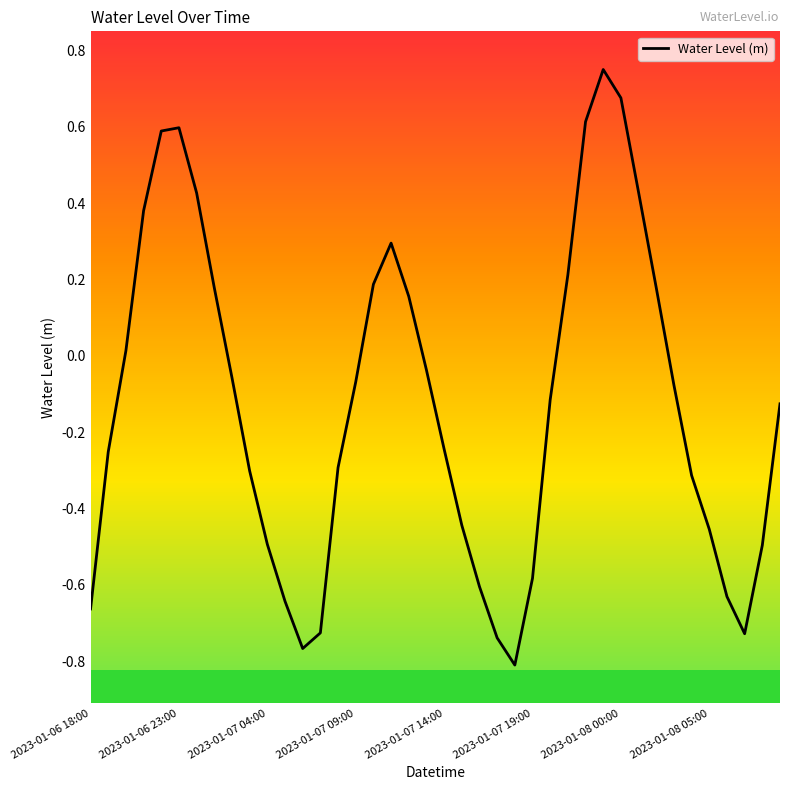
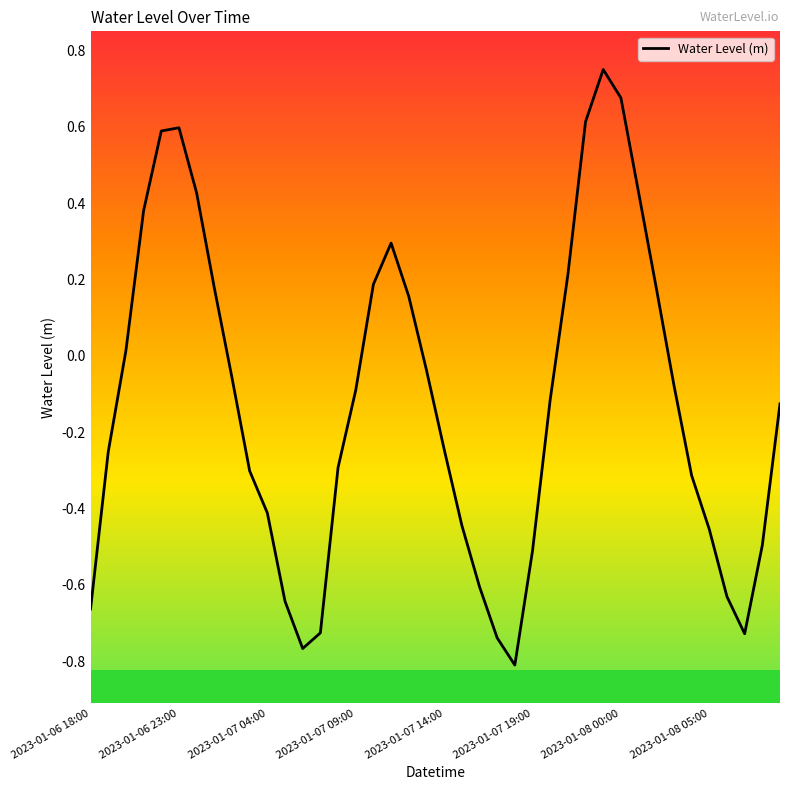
  {
    "2023-01-06 18:00": -0.66,
    "2023-01-06 23:00": 0.60,
-   "2023-01-07 04:00": -0.49,
-   "2023-01-07 09:00": -0.07,
+   "2023-01-07 04:00": -0.41,
+   "2023-01-07 09:00": -0.09,
    "2023-01-07 14:00": -0.24,
-   "2023-01-07 19:00": -0.58,
+   "2023-01-07 19:00": -0.51,
    "2023-01-08 00:00": 0.68,
    "2023-01-08 05:00": -0.45
  }
